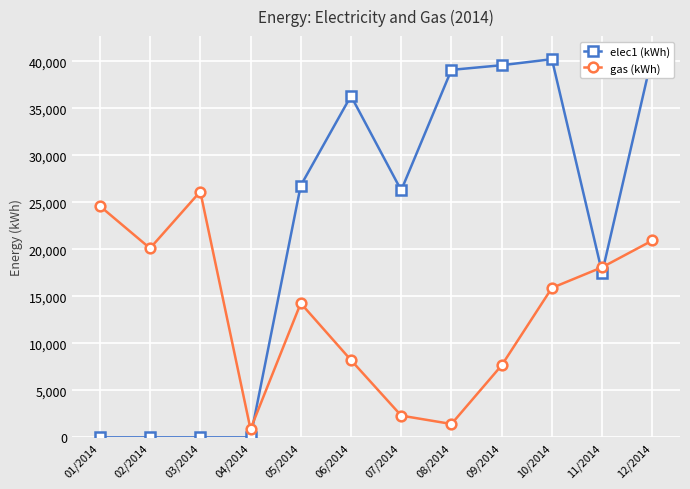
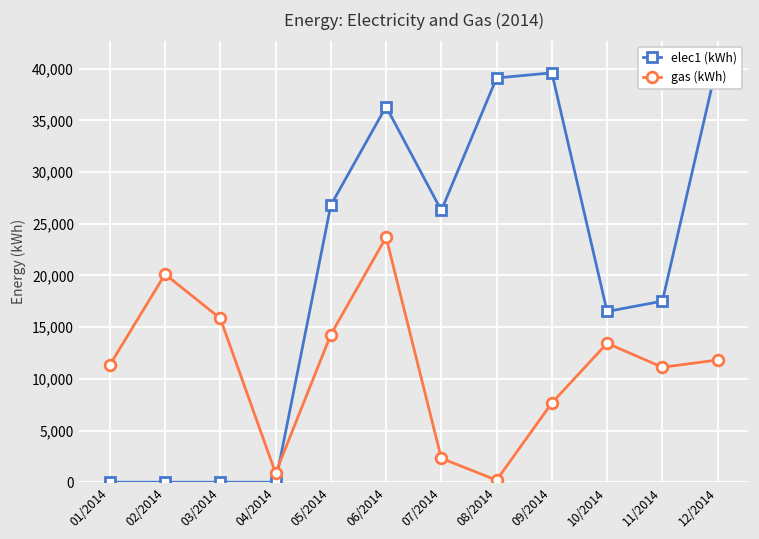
  {
    "elec1 (kWh)": {
      "01/2014": "0",
      "02/2014": "0",
      "03/2014": "0",
      "04/2014": "0",
      "05/2014": "27,000",
      "06/2014": "36,000",
      "07/2014": "26,000",
      "08/2014": "39,000",
      "09/2014": "40,000",
-     "10/2014": "40,000",
+     "10/2014": "17,000",
      "11/2014": "18,000"
    },
    "gas (kWh)": {
-     "01/2014": "25,000",
+     "01/2014": "11,000",
      "02/2014": "20,000",
-     "03/2014": "26,000",
+     "03/2014": "16,000",
      "04/2014": "1,000",
      "05/2014": "14,000",
-     "06/2014": "8,000",
+     "06/2014": "24,000",
      "07/2014": "2,000",
-     "08/2014": "1,000",
+     "08/2014": "0",
      "09/2014": "8,000",
-     "10/2014": "16,000",
-     "11/2014": "18,000",
-     "12/2014": "21,000"
+     "10/2014": "13,000",
+     "11/2014": "11,000",
+     "12/2014": "12,000"
    }
  }
